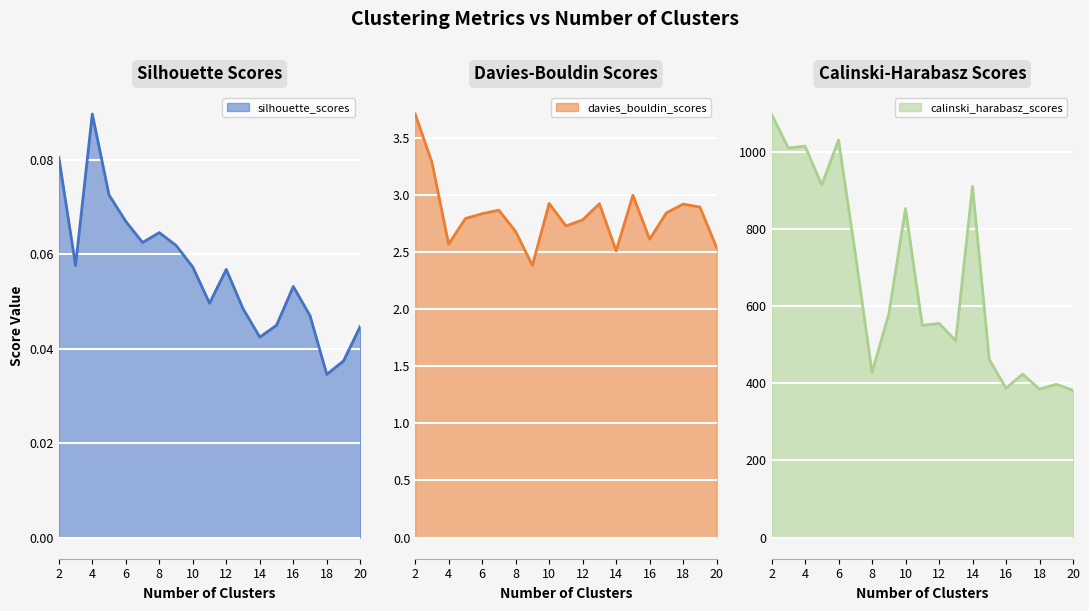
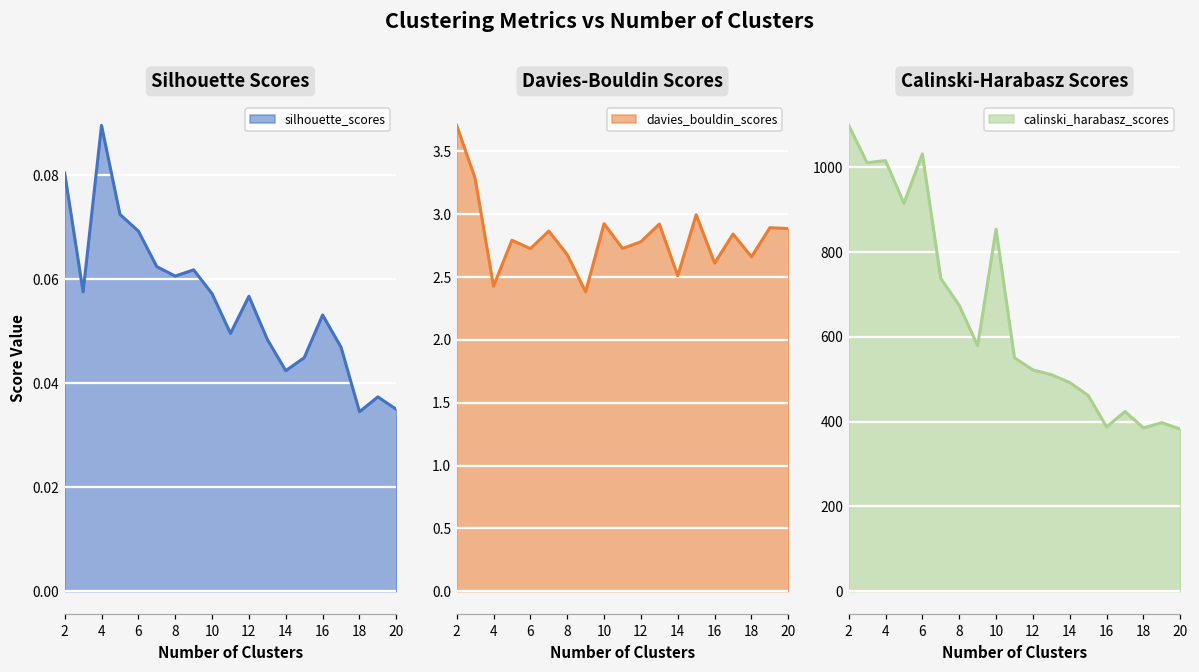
  {
    "Silhouette Scores": {
      "2": 0.080,
      "4": 0.090,
-     "6": 0.067,
-     "8": 0.065,
+     "6": 0.069,
+     "8": 0.061,
      "10": 0.057,
      "12": 0.057,
      "14": 0.042,
      "16": 0.053,
      "18": 0.035,
-     "20": 0.045
+     "20": 0.035
    },
    "Davies-Bouldin Scores": {
      "2": 3.71,
-     "4": 2.57,
-     "6": 2.83,
+     "4": 2.43,
+     "6": 2.73,
      "8": 2.68,
      "10": 2.92,
      "12": 2.78,
      "14": 2.51,
      "16": 2.61,
-     "18": 2.92,
-     "20": 2.54
+     "18": 2.66,
+     "20": 2.89
    },
    "Calinski-Harabasz Scores": {
      "2": 1100,
      "4": 1020,
      "6": 1030,
-     "8": 430,
+     "8": 670,
      "10": 850,
-     "12": 560,
-     "14": 910,
+     "12": 520,
+     "14": 490,
      "16": 390,
      "18": 390,
      "20": 380
    }
  }
